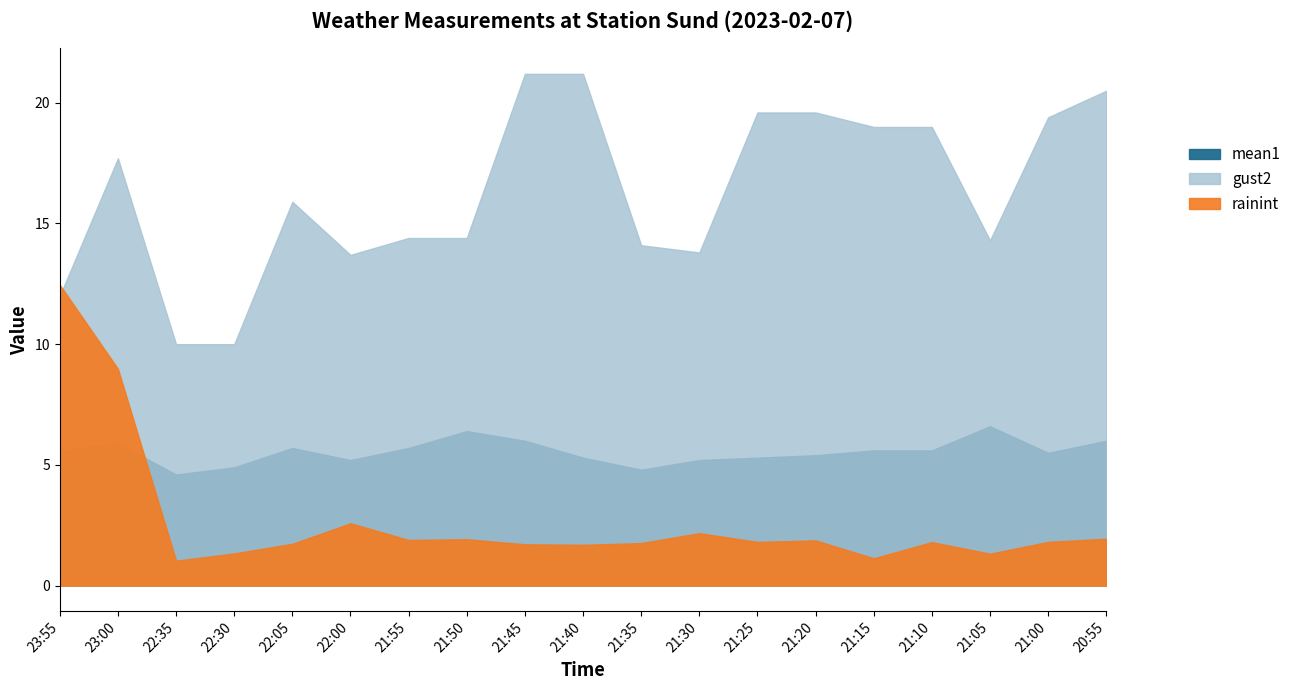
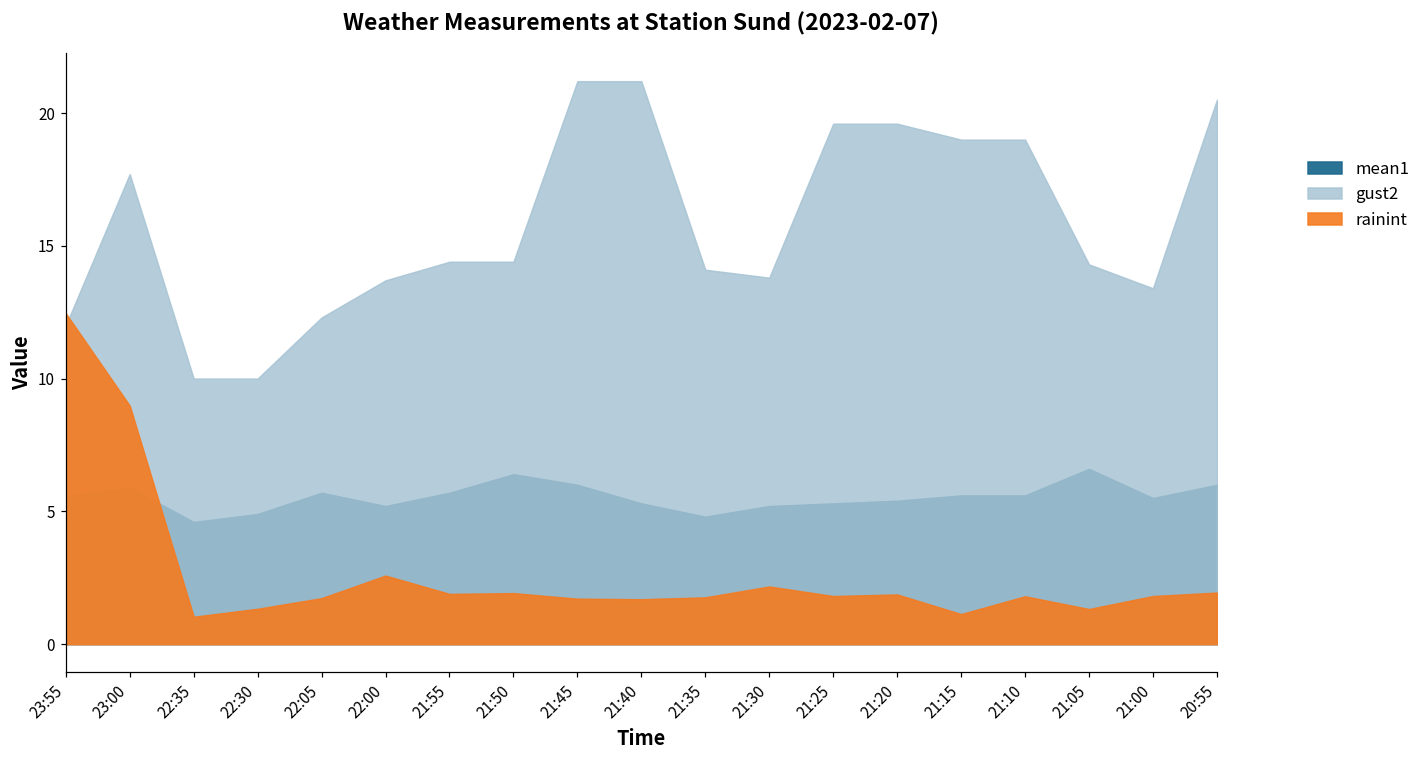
  {
    "mean1": {
      "23:55": 5.6,
      "23:00": 5.9,
      "22:35": 4.6,
      "22:30": 4.9,
      "22:05": 5.7,
      "22:00": 5.2,
      "21:55": 5.7,
      "21:50": 6.4,
      "21:45": 6.0,
      "21:40": 5.3,
      "21:35": 4.8,
      "21:30": 5.2,
      "21:25": 5.3,
      "21:20": 5.4,
      "21:15": 5.6,
      "21:10": 5.6,
      "21:05": 6.6,
      "21:00": 5.5,
      "20:55": 6.0
    },
    "gust2": {
      "23:55": 12.0,
      "23:00": 17.7,
      "22:35": 10.0,
      "22:30": 10.0,
-     "22:05": 15.9,
+     "22:05": 12.3,
      "22:00": 13.7,
      "21:55": 14.4,
      "21:50": 14.4,
      "21:45": 21.2,
      "21:40": 21.2,
      "21:35": 14.1,
      "21:30": 13.8,
      "21:25": 19.6,
      "21:20": 19.6,
      "21:15": 19.0,
      "21:10": 19.0,
      "21:05": 14.3,
-     "21:00": 19.4,
+     "21:00": 13.4,
      "20:55": 20.5
    },
    "rainint": {
      "23:55": 12.5,
      "23:00": 9.0,
      "22:35": 1.0,
      "22:30": 1.3,
      "22:05": 1.7,
      "22:00": 2.6,
      "21:55": 1.9,
      "21:50": 1.9,
      "21:45": 1.7,
      "21:40": 1.7,
      "21:35": 1.8,
      "21:30": 2.2,
      "21:25": 1.8,
      "21:20": 1.9,
      "21:15": 1.1,
      "21:10": 1.8,
      "21:05": 1.3,
      "21:00": 1.8,
      "20:55": 1.9
    }
  }
